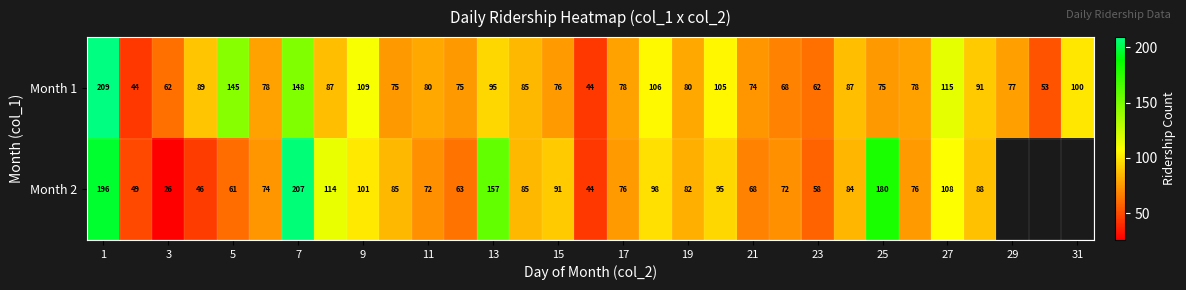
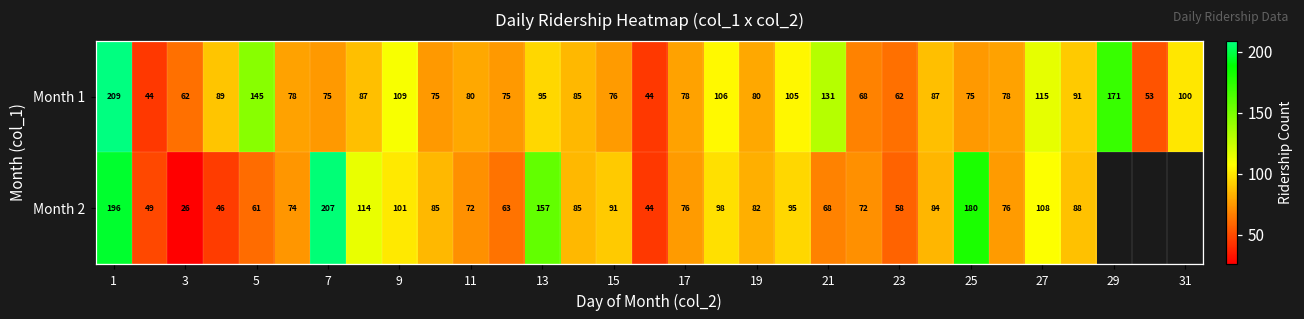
  {
    "Month 1": {
      "1": 209,
      "3": 62,
      "5": 145,
-     "7": 148,
+     "7": 75,
      "9": 109,
      "11": 80,
      "13": 95,
      "15": 76,
      "17": 78,
      "19": 80,
-     "21": 74,
+     "21": 131,
      "23": 62,
      "25": 75,
      "27": 115,
-     "29": 77,
+     "29": 171,
      "31": 100
    },
    "Month 2": {
      "1": 196,
      "3": 26,
      "5": 61,
      "7": 207,
      "9": 101,
      "11": 72,
      "13": 157,
      "15": 91,
      "17": 76,
      "19": 82,
      "21": 68,
      "23": 58,
      "25": 180,
      "27": 108
    }
  }
